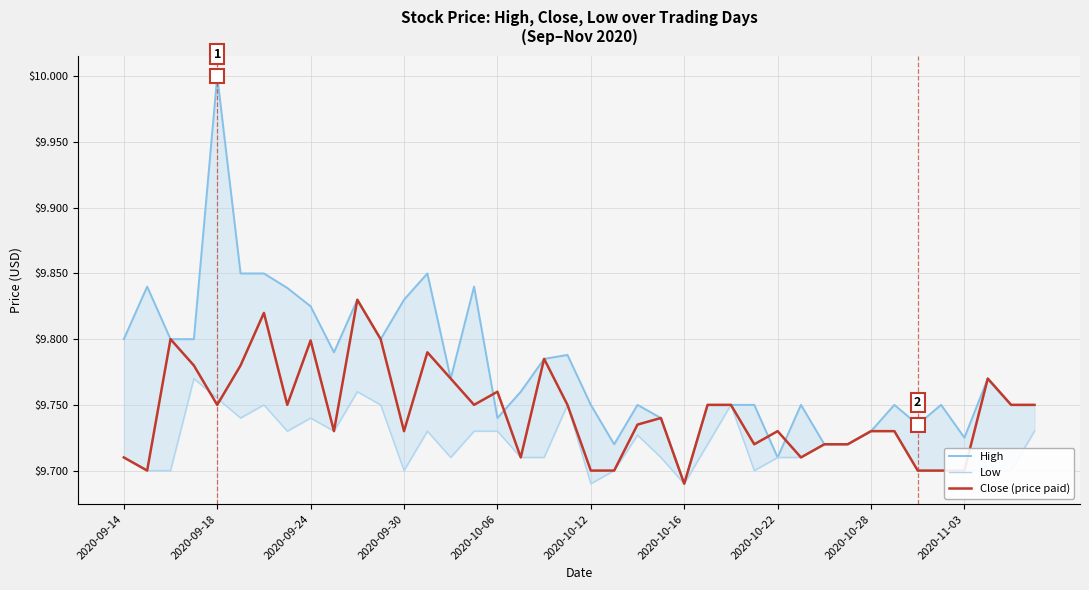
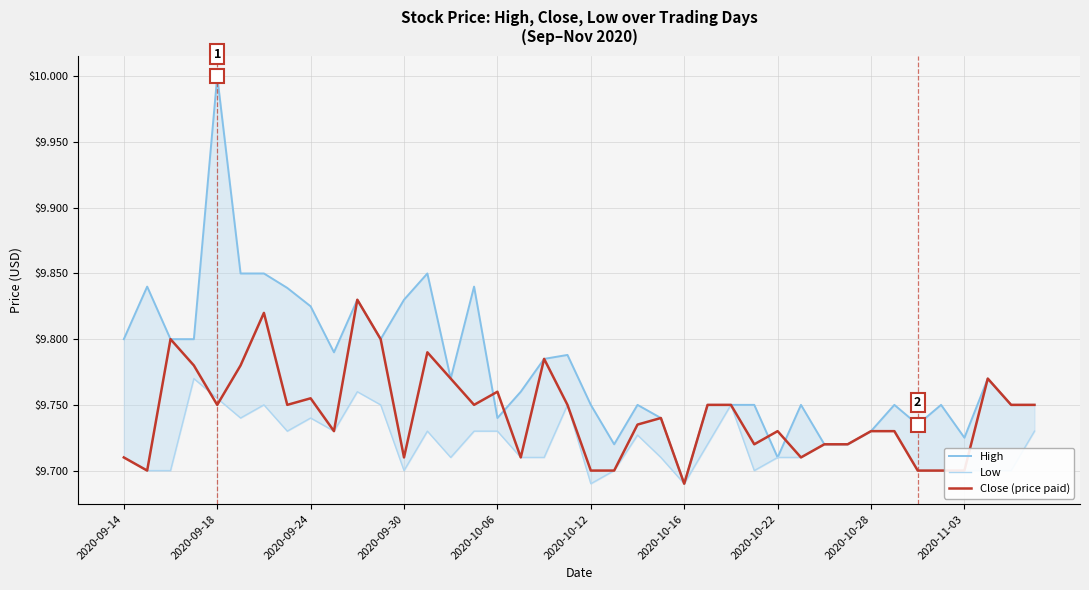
  {
    "Close (price paid)": {
      "2020-09-18": "$9.750",
-     "2020-09-24": "$9.799",
-     "2020-09-30": "$9.73",
+     "2020-09-24": "$9.755",
+     "2020-09-30": "$9.71",
      "2020-10-06": "$9.760",
      "2020-10-12": "$9.700",
      "2020-10-22": "$9.730"
    }
  }
